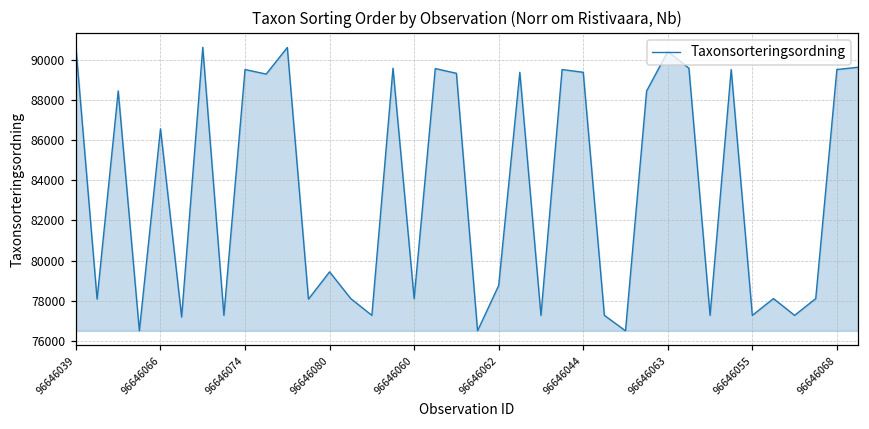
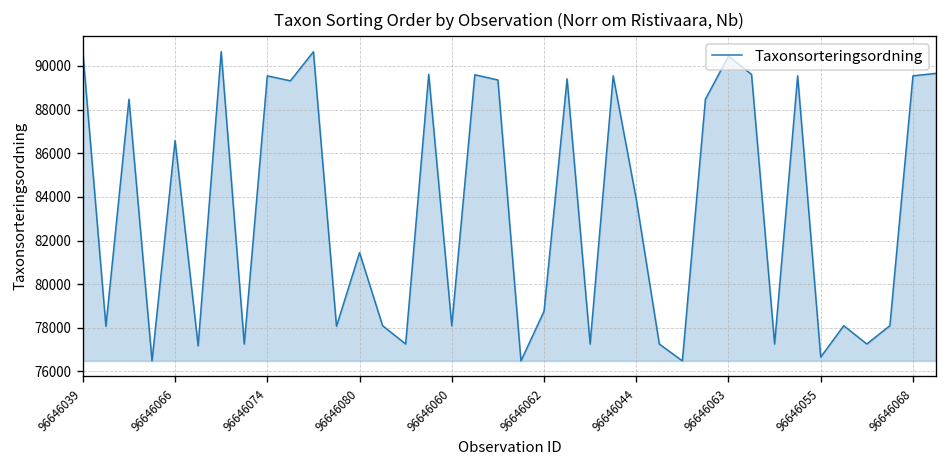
  {
    "96646039": 90600,
    "96646066": 86600,
    "96646074": 89500,
-   "96646080": 79400,
+   "96646080": 81400,
    "96646060": 78100,
    "96646062": 78800,
-   "96646044": 89400,
-   "96646055": 77300,
+   "96646044": 83900,
+   "96646055": 76700,
    "96646068": 89500
  }
